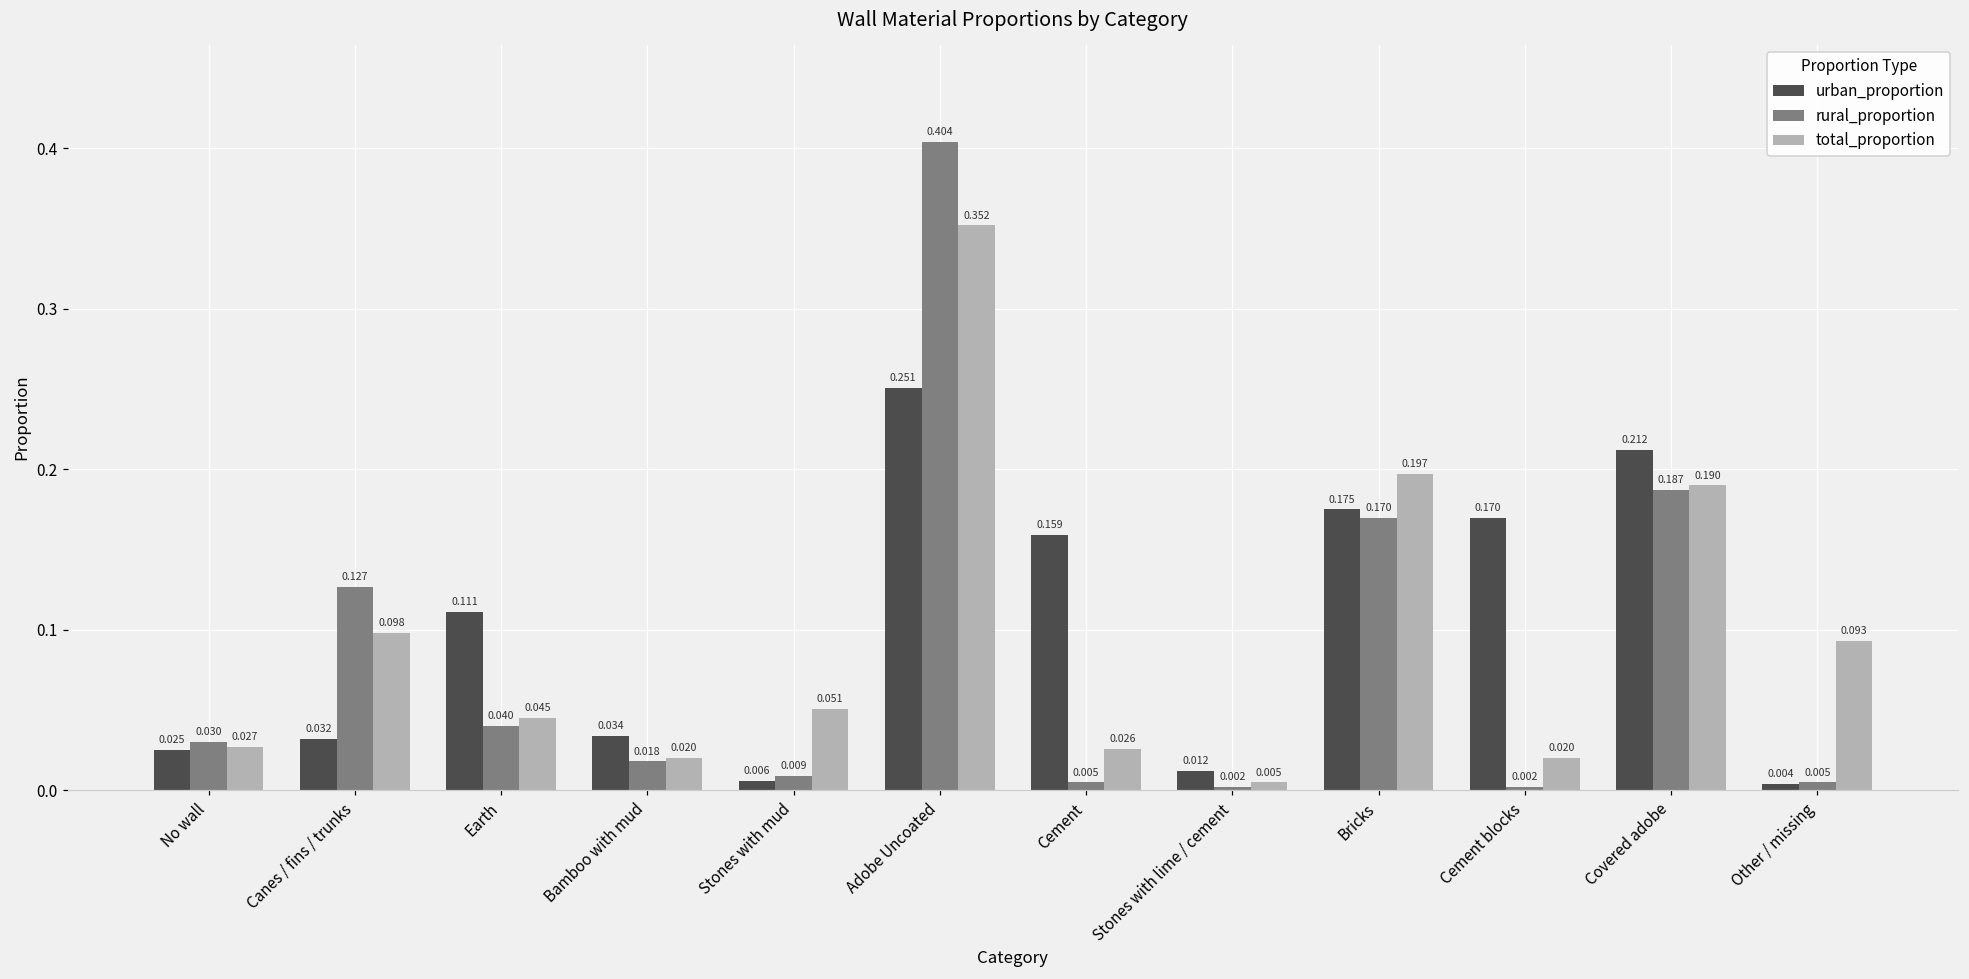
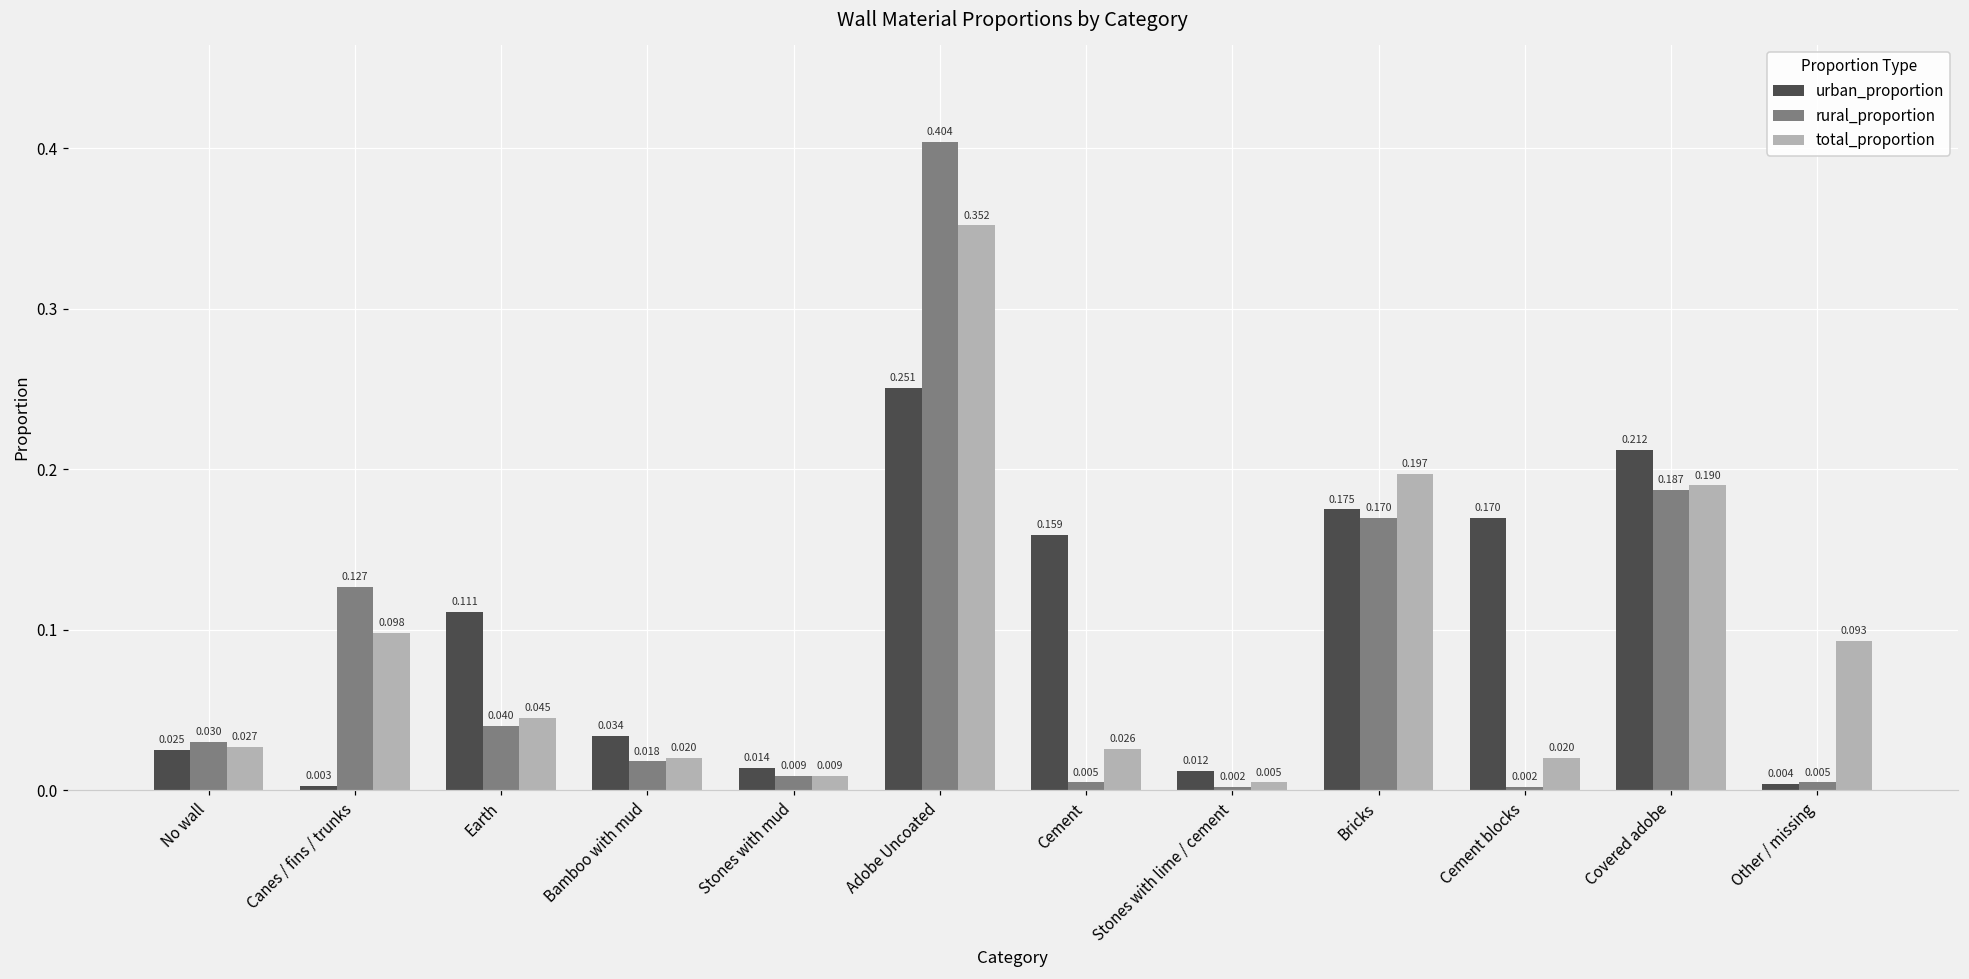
  {
    "urban_proportion": {
      "No wall": 0.025,
-     "Canes / fins / trunks": 0.032,
+     "Canes / fins / trunks": 0.003,
      "Earth": 0.111,
      "Bamboo with mud": 0.034,
-     "Stones with mud": 0.006,
+     "Stones with mud": 0.014,
      "Adobe Uncoated": 0.251,
      "Cement": 0.159,
      "Stones with lime / cement": 0.012,
      "Bricks": 0.175,
      "Cement blocks": 0.170,
      "Covered adobe": 0.212,
      "Other / missing": 0.004
    },
    "rural_proportion": {
      "No wall": 0.030,
      "Canes / fins / trunks": 0.127,
      "Earth": 0.040,
      "Bamboo with mud": 0.018,
      "Stones with mud": 0.009,
      "Adobe Uncoated": 0.404,
      "Cement": 0.005,
      "Stones with lime / cement": 0.002,
      "Bricks": 0.170,
      "Cement blocks": 0.002,
      "Covered adobe": 0.187,
      "Other / missing": 0.005
    },
    "total_proportion": {
      "No wall": 0.027,
      "Canes / fins / trunks": 0.098,
      "Earth": 0.045,
      "Bamboo with mud": 0.020,
-     "Stones with mud": 0.051,
+     "Stones with mud": 0.009,
      "Adobe Uncoated": 0.352,
      "Cement": 0.026,
      "Stones with lime / cement": 0.005,
      "Bricks": 0.197,
      "Cement blocks": 0.020,
      "Covered adobe": 0.190,
      "Other / missing": 0.093
    }
  }
